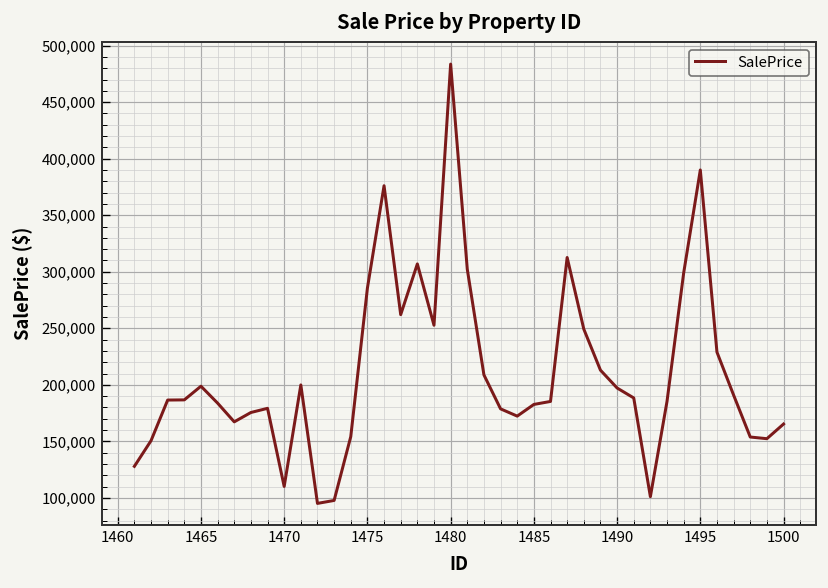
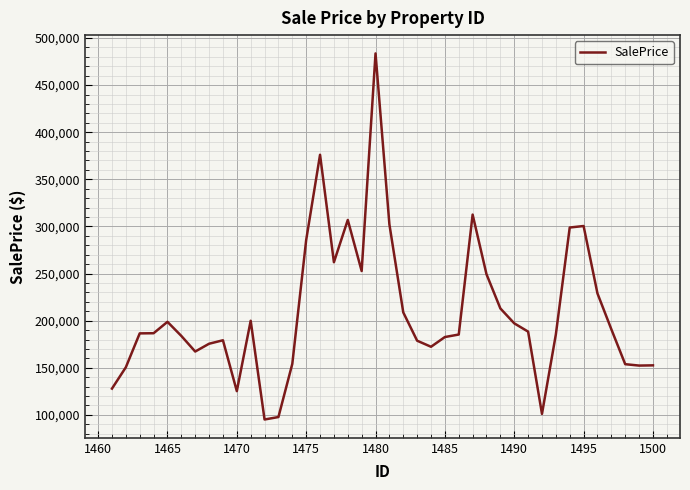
  {
    "1465": "200,000",
-   "1470": "110,000",
+   "1470": "130,000",
    "1475": "290,000",
    "1480": "480,000",
    "1485": "180,000",
    "1490": "200,000",
-   "1495": "390,000",
-   "1500": "170,000"
+   "1495": "300,000",
+   "1500": "150,000"
  }
